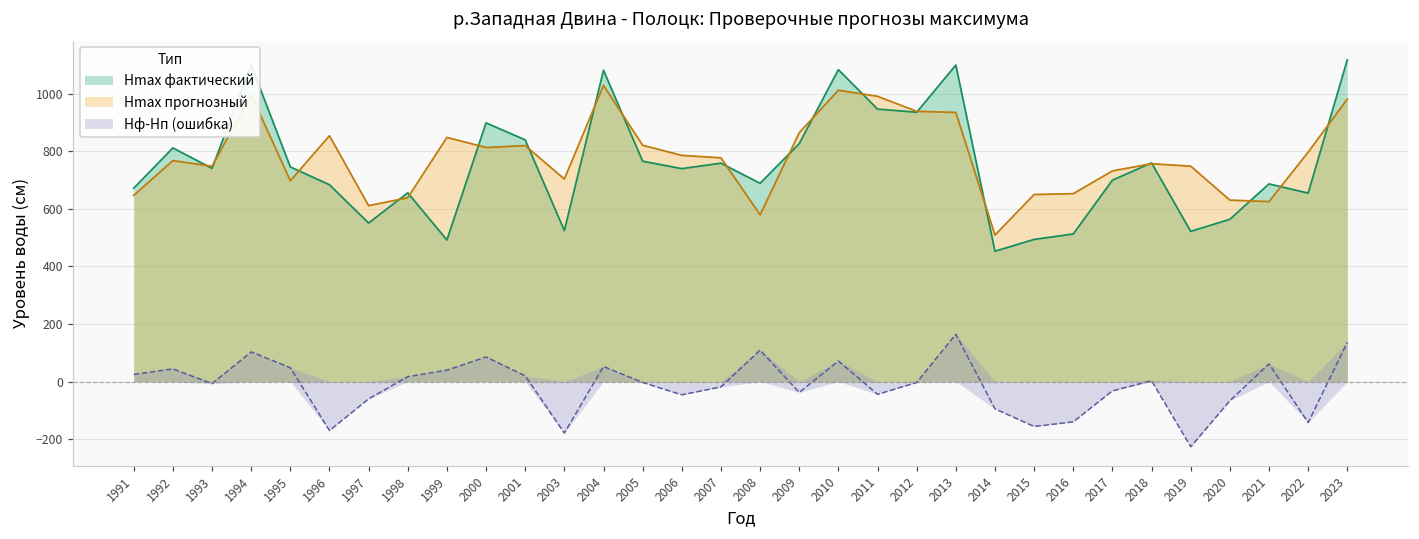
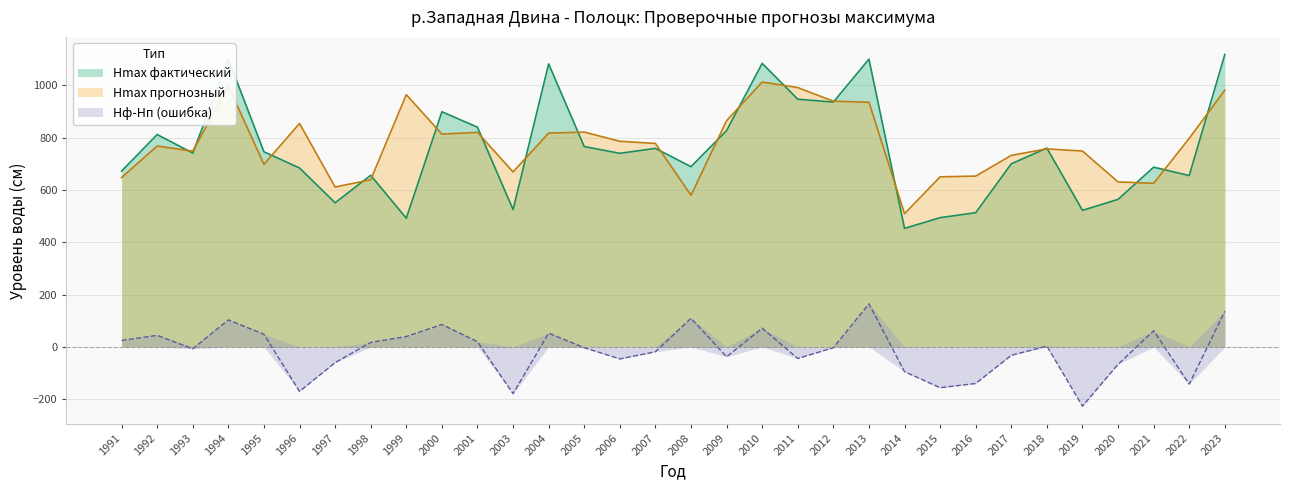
  {
    "Hmax фактический": {
      "1991": 670,
      "1992": 810,
      "1995": 750,
      "1996": 680,
      "1997": 550,
      "1998": 660,
      "1999": 490,
      "2000": 900,
      "2001": 840,
      "2003": 530,
      "2004": 1080,
      "2005": 770,
      "2006": 740,
      "2007": 760,
      "2008": 690,
      "2009": 830,
      "2010": 1080,
      "2011": 950,
      "2013": 1100,
      "2014": 450,
      "2015": 490,
      "2016": 510,
      "2017": 700,
      "2019": 520,
      "2020": 560,
      "2021": 690,
      "2022": 660,
      "2023": 1120
    },
    "Hmax прогнозный": {
      "1991": 650,
      "1992": 770,
      "1995": 700,
      "1996": 850,
      "1997": 610,
      "1998": 640,
-     "1999": 850,
+     "1999": 960,
      "2000": 810,
      "2001": 820,
-     "2003": 700,
-     "2004": 1030,
+     "2003": 670,
+     "2004": 820,
      "2005": 820,
      "2006": 790,
      "2007": 780,
      "2008": 580,
      "2009": 860,
      "2010": 1010,
      "2011": 990,
      "2013": 940,
      "2014": 510,
      "2015": 650,
      "2016": 650,
      "2017": 730,
      "2019": 750,
      "2020": 630,
      "2021": 630,
      "2022": 800,
      "2023": 980
    }
  }
